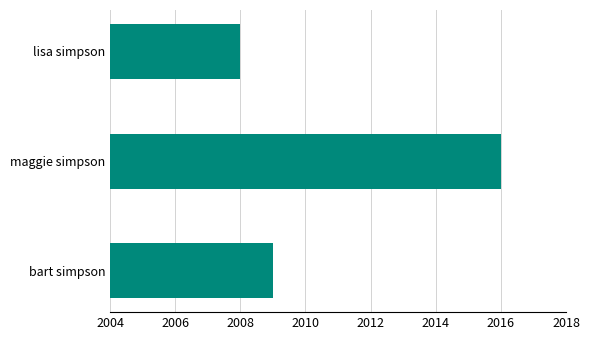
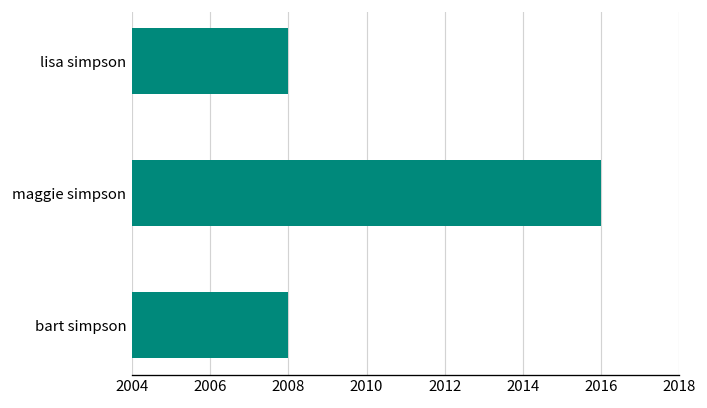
  {
    "lisa simpson": 2008,
    "maggie simpson": 2016,
-   "bart simpson": 2009
+   "bart simpson": 2008
  }
